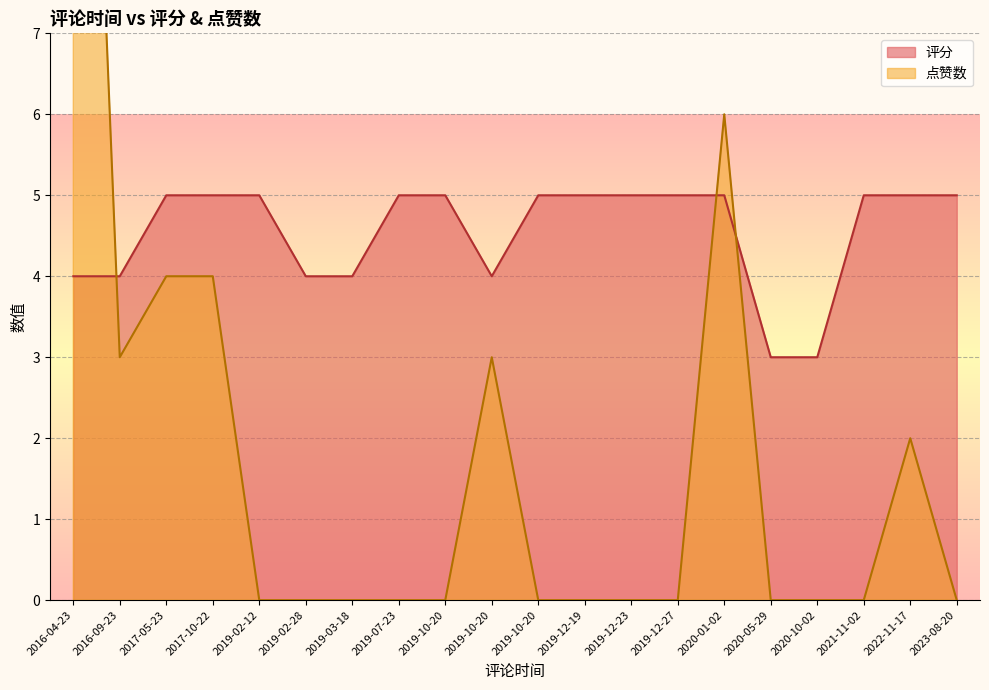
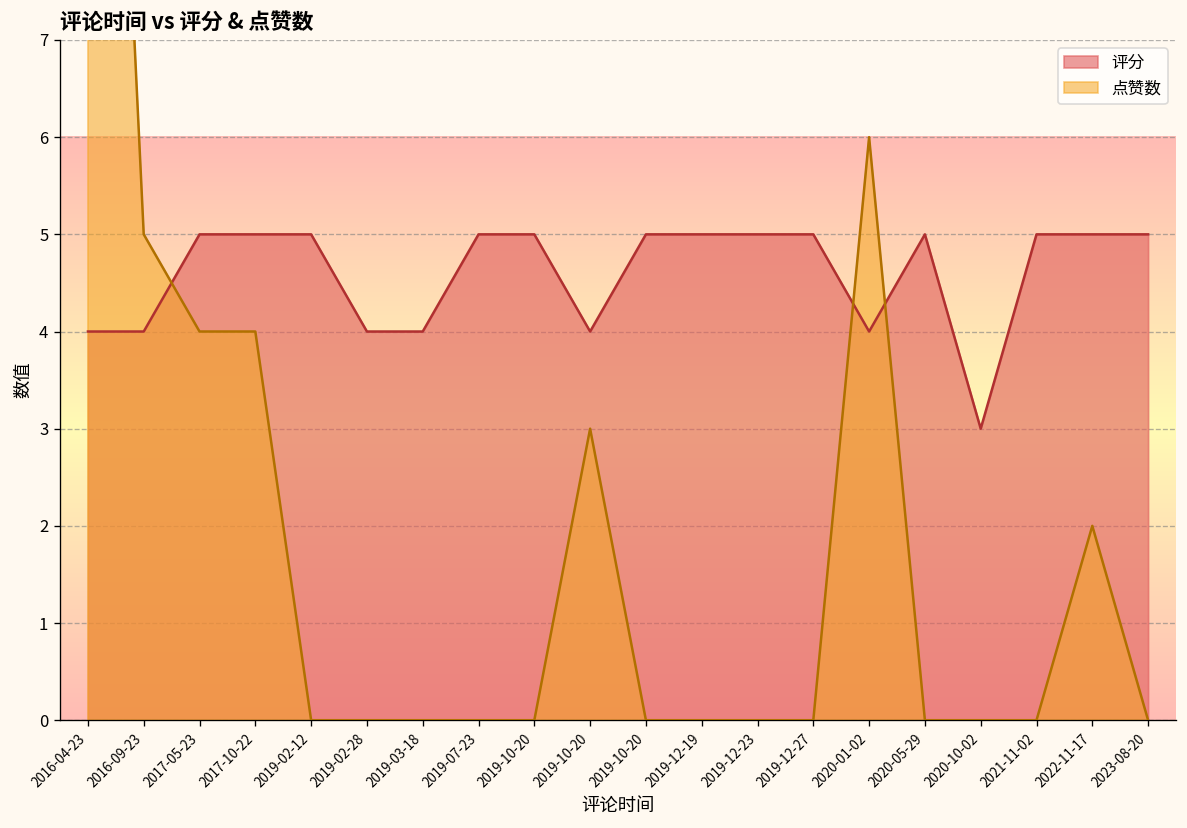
  {
    "评分": {
      "2016-04-23": 4,
      "2016-09-23": 4,
      "2017-05-23": 5,
      "2017-10-22": 5,
      "2019-02-12": 5,
      "2019-02-28": 4,
      "2019-03-18": 4,
      "2019-07-23": 5,
      "2019-12-19": 5,
      "2019-12-23": 5,
      "2019-12-27": 5,
-     "2020-01-02": 5,
-     "2020-05-29": 3,
+     "2020-01-02": 4,
+     "2020-05-29": 5,
      "2020-10-02": 3,
      "2021-11-02": 5,
      "2022-11-17": 5,
      "2023-08-20": 5
    },
    "点赞数": {
-     "2016-09-23": 3,
+     "2016-09-23": 5,
      "2017-05-23": 4,
      "2017-10-22": 4,
      "2019-02-12": 0,
      "2019-02-28": 0,
      "2019-03-18": 0,
      "2019-07-23": 0,
      "2019-12-19": 0,
      "2019-12-23": 0,
      "2019-12-27": 0,
      "2020-01-02": 6,
      "2020-05-29": 0,
      "2020-10-02": 0,
      "2021-11-02": 0,
      "2022-11-17": 2,
      "2023-08-20": 0
    }
  }
